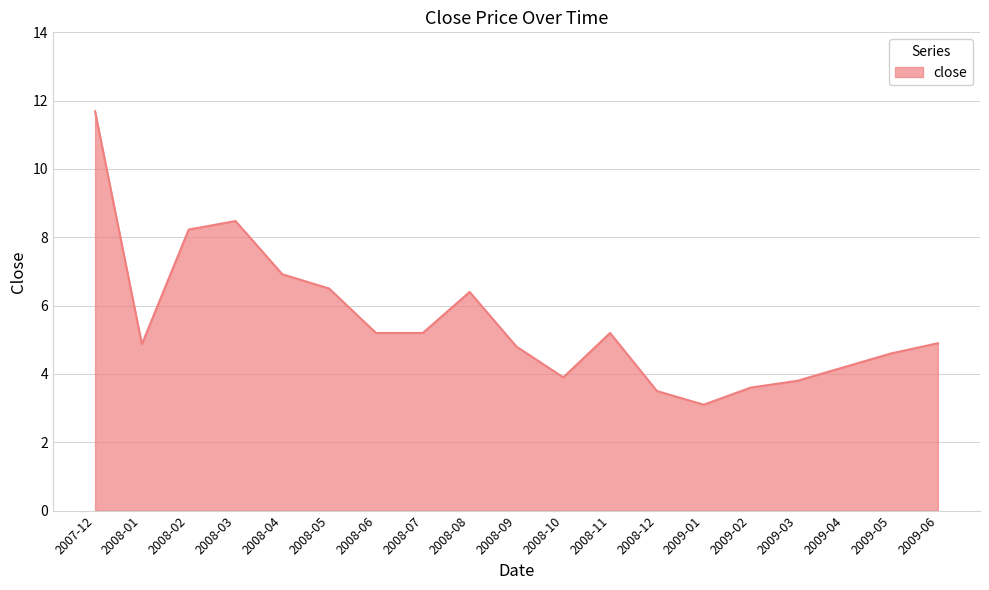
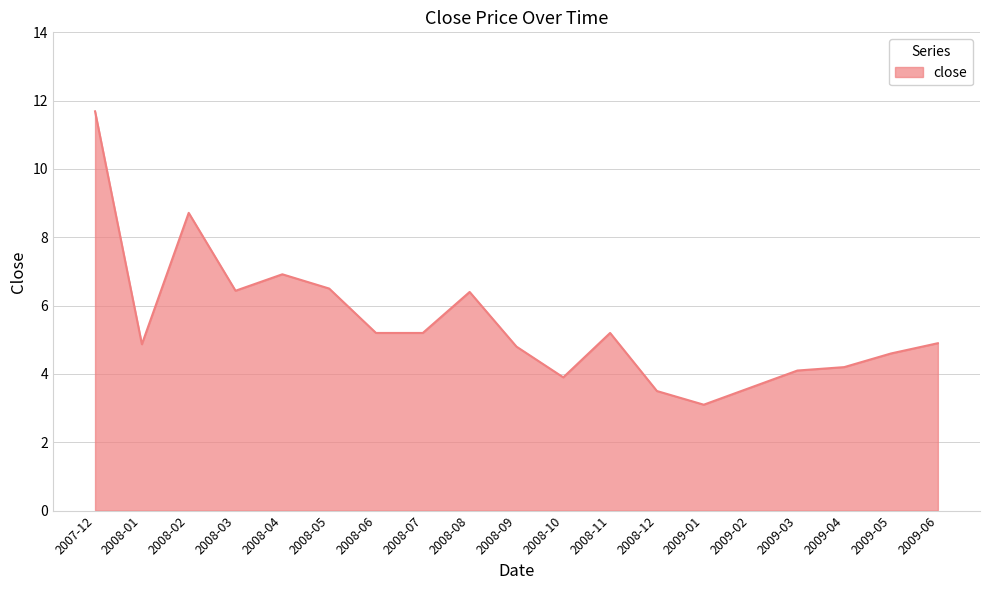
  {
    "2007-12": 11.7,
    "2008-01": 4.9,
-   "2008-02": 8.2,
-   "2008-03": 8.5,
+   "2008-02": 8.7,
+   "2008-03": 6.4,
    "2008-04": 6.9,
    "2008-05": 6.5,
    "2008-06": 5.2,
    "2008-07": 5.2,
    "2008-08": 6.4,
    "2008-09": 4.8,
    "2008-10": 3.9,
    "2008-11": 5.2,
    "2008-12": 3.5,
    "2009-01": 3.1,
    "2009-02": 3.6,
-   "2009-03": 3.8,
+   "2009-03": 4.1,
    "2009-04": 4.2,
    "2009-05": 4.6,
    "2009-06": 4.9
  }
